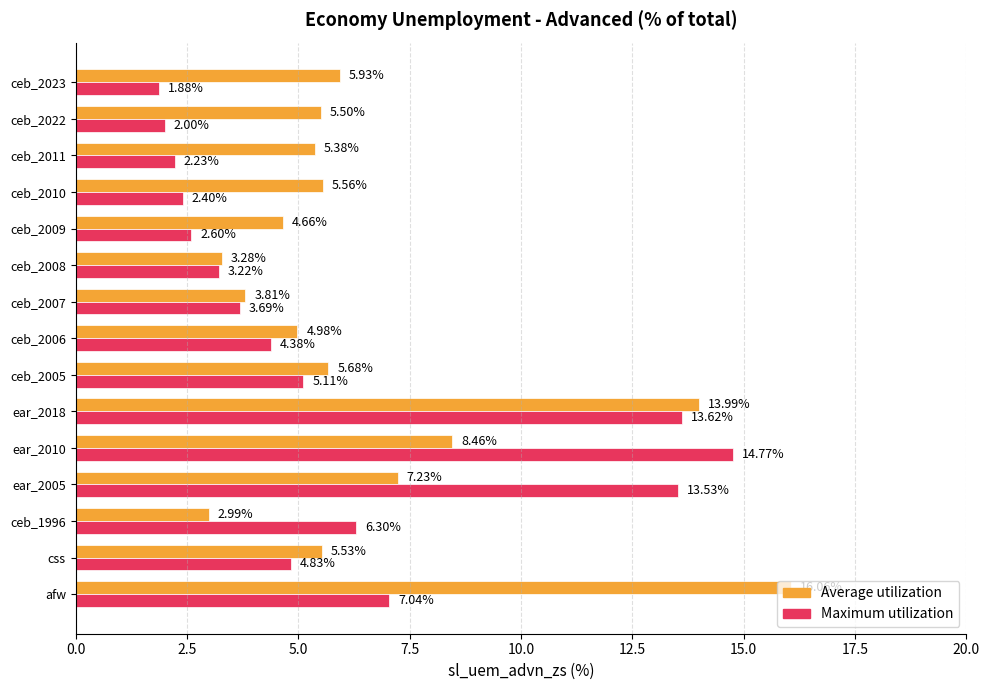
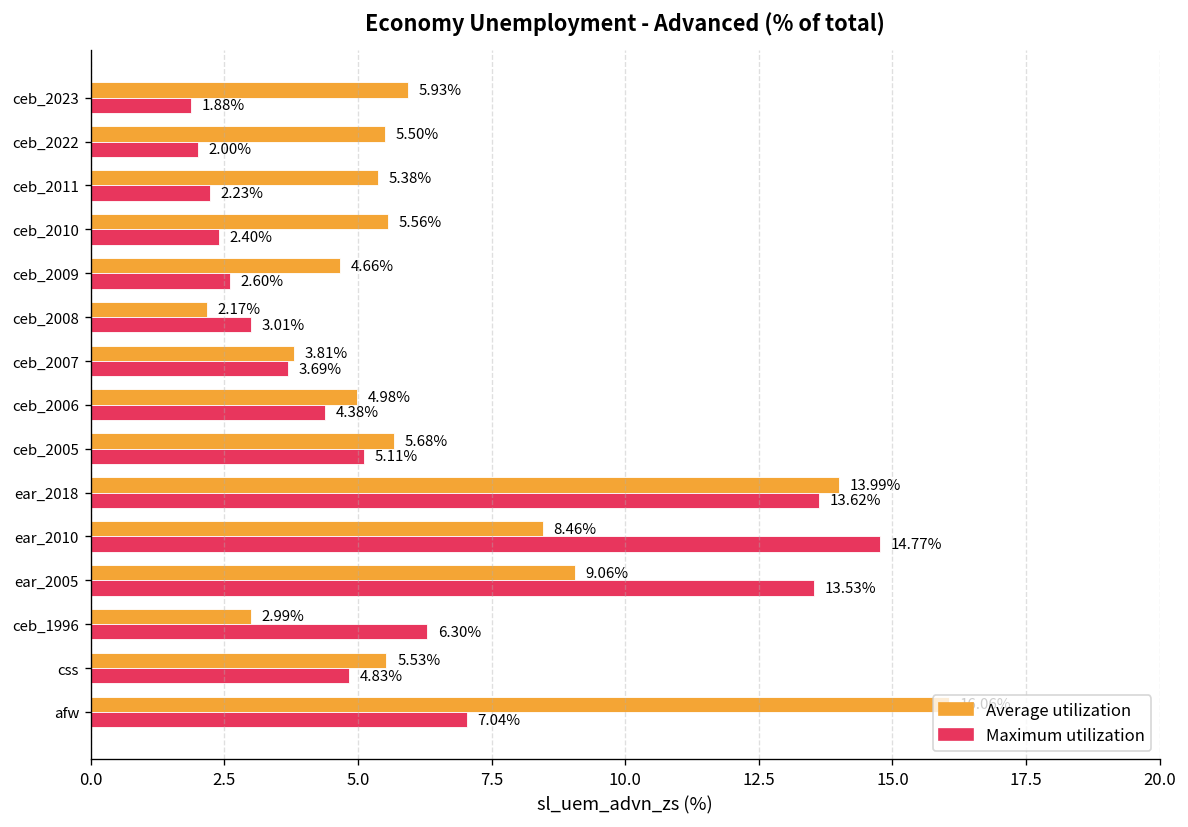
  {
    "Average utilization": {
      "ceb_2023": "5.93%",
      "ceb_2022": "5.50%",
      "ceb_2011": "5.38%",
      "ceb_2010": "5.56%",
      "ceb_2009": "4.66%",
-     "ceb_2008": "3.28%",
+     "ceb_2008": "2.17%",
      "ceb_2007": "3.81%",
      "ceb_2006": "4.98%",
      "ceb_2005": "5.68%",
      "ear_2018": "13.99%",
      "ear_2010": "8.46%",
-     "ear_2005": "7.23%",
+     "ear_2005": "9.06%",
      "ceb_1996": "2.99%",
      "css": "5.53%"
    },
    "Maximum utilization": {
      "ceb_2023": "1.88%",
      "ceb_2022": "2.00%",
      "ceb_2011": "2.23%",
      "ceb_2010": "2.40%",
      "ceb_2009": "2.60%",
-     "ceb_2008": "3.22%",
+     "ceb_2008": "3.01%",
      "ceb_2007": "3.69%",
      "ceb_2006": "4.38%",
      "ceb_2005": "5.11%",
      "ear_2018": "13.62%",
      "ear_2010": "14.77%",
      "ear_2005": "13.53%",
      "ceb_1996": "6.30%",
      "css": "4.83%",
      "afw": "7.04%"
    }
  }
